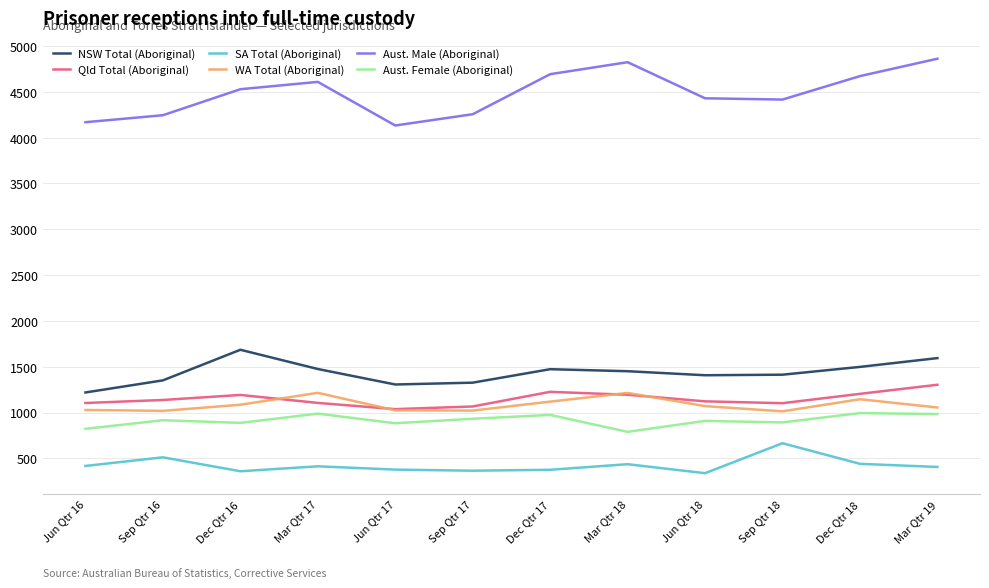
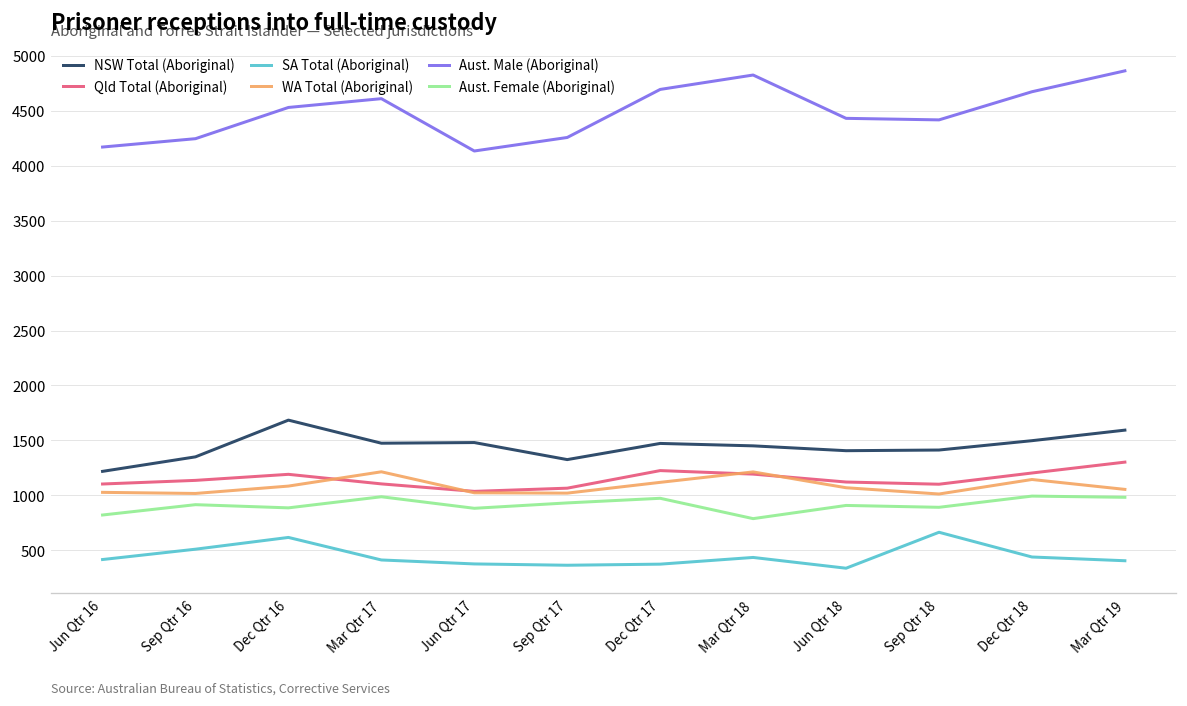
  {
    "NSW Total (Aboriginal)": {
      "Jun Qtr 16": 1200,
      "Sep Qtr 16": 1400,
      "Dec Qtr 16": 1700,
      "Mar Qtr 17": 1500,
-     "Jun Qtr 17": 1300,
+     "Jun Qtr 17": 1500,
      "Sep Qtr 17": 1300,
      "Dec Qtr 17": 1500,
      "Mar Qtr 18": 1500,
      "Jun Qtr 18": 1400,
      "Sep Qtr 18": 1400,
      "Dec Qtr 18": 1500,
      "Mar Qtr 19": 1600
    },
    "Qld Total (Aboriginal)": {
      "Jun Qtr 16": 1100,
      "Sep Qtr 16": 1100,
      "Dec Qtr 16": 1200,
      "Mar Qtr 17": 1100,
      "Sep Qtr 17": 1100,
      "Dec Qtr 17": 1200,
      "Jun Qtr 18": 1100,
      "Sep Qtr 18": 1100,
      "Dec Qtr 18": 1200,
      "Mar Qtr 19": 1300
    },
    "SA Total (Aboriginal)": {
      "Jun Qtr 16": 400,
      "Sep Qtr 16": 500,
-     "Dec Qtr 16": 400,
+     "Dec Qtr 16": 600,
      "Mar Qtr 17": 400,
      "Jun Qtr 17": 400,
      "Sep Qtr 17": 400,
      "Dec Qtr 17": 400,
      "Mar Qtr 18": 400,
      "Jun Qtr 18": 300,
      "Sep Qtr 18": 700,
      "Dec Qtr 18": 400,
      "Mar Qtr 19": 400
    },
    "WA Total (Aboriginal)": {
      "Jun Qtr 16": 1000,
      "Sep Qtr 16": 1000,
      "Dec Qtr 16": 1100,
      "Mar Qtr 17": 1200,
      "Sep Qtr 17": 1000,
      "Dec Qtr 17": 1100,
      "Jun Qtr 18": 1100,
      "Sep Qtr 18": 1000,
      "Dec Qtr 18": 1100,
      "Mar Qtr 19": 1100
    },
    "Aust. Male (Aboriginal)": {
      "Jun Qtr 16": 4200,
      "Sep Qtr 16": 4200,
      "Dec Qtr 16": 4500,
      "Mar Qtr 17": 4600,
      "Jun Qtr 17": 4100,
      "Sep Qtr 17": 4300,
      "Dec Qtr 17": 4700,
      "Mar Qtr 18": 4800,
      "Jun Qtr 18": 4400,
      "Sep Qtr 18": 4400,
      "Dec Qtr 18": 4700,
      "Mar Qtr 19": 4900
    },
    "Aust. Female (Aboriginal)": {
      "Jun Qtr 16": 800,
      "Sep Qtr 16": 900,
      "Dec Qtr 16": 900,
      "Mar Qtr 17": 1000,
      "Jun Qtr 17": 900,
      "Sep Qtr 17": 900,
      "Dec Qtr 17": 1000,
      "Mar Qtr 18": 800,
      "Jun Qtr 18": 900,
      "Sep Qtr 18": 900,
      "Dec Qtr 18": 1000,
      "Mar Qtr 19": 1000
    }
  }
